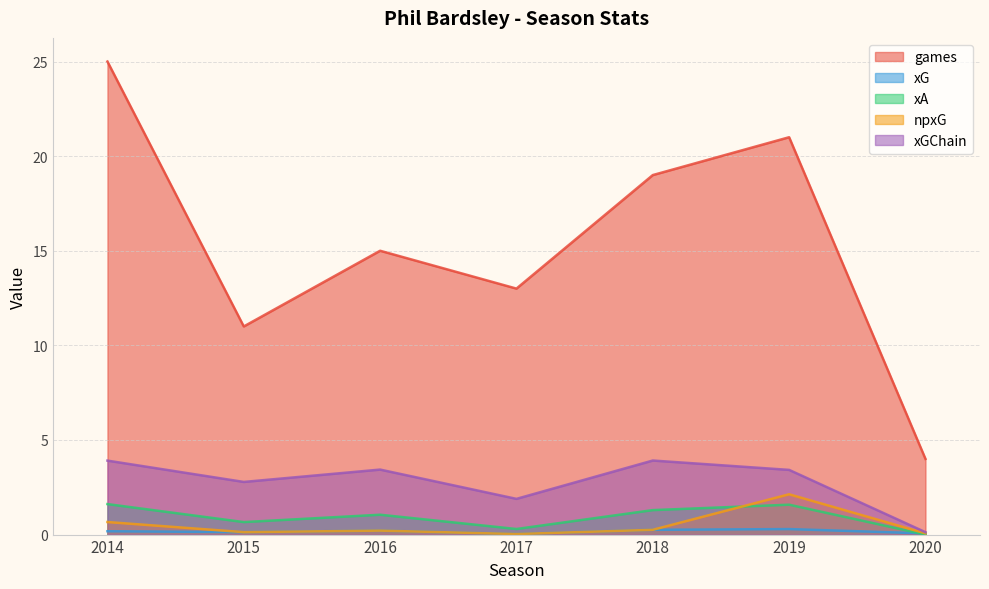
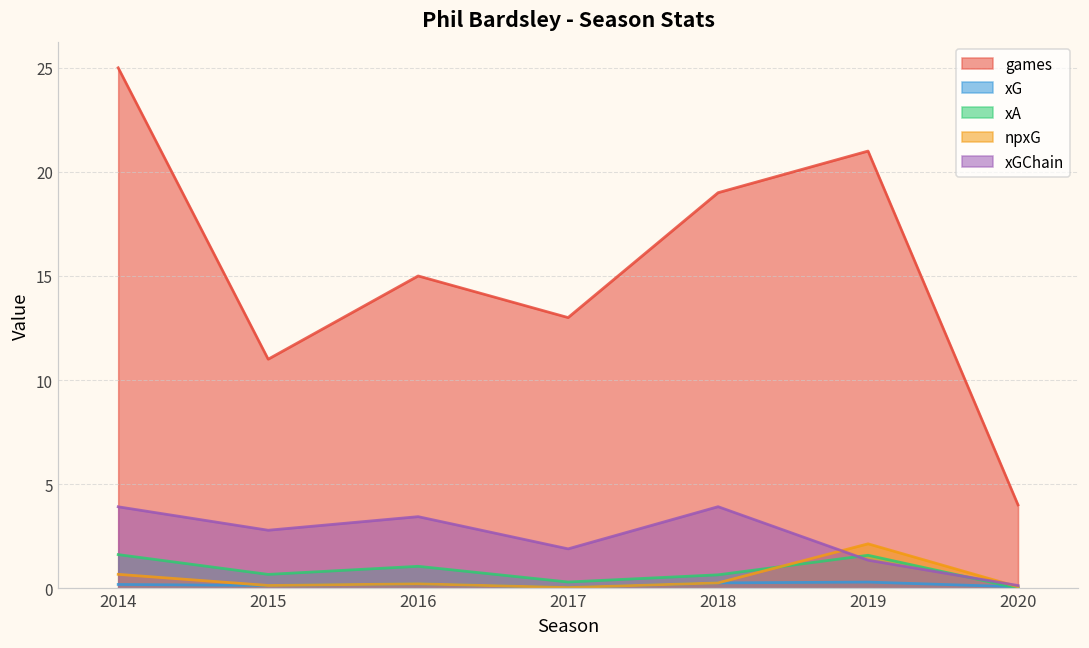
  {
    "games": {
      "2014": 25.0,
      "2015": 11.0,
      "2016": 15.0,
      "2017": 13.0,
      "2018": 19.0,
      "2019": 21.0,
      "2020": 4.0
    },
    "xG": {
      "2014": 0.2,
      "2019": 0.3
    },
    "xA": {
      "2014": 1.6,
      "2015": 0.7,
      "2016": 1.0,
      "2017": 0.3,
-     "2018": 1.3,
+     "2018": 0.6,
      "2019": 1.6
    },
    "npxG": {
      "2014": 0.7,
      "2019": 2.1
    },
    "xGChain": {
      "2014": 3.9,
      "2015": 2.8,
      "2016": 3.4,
      "2017": 1.9,
      "2018": 3.9,
-     "2019": 3.4
+     "2019": 1.3
    }
  }
